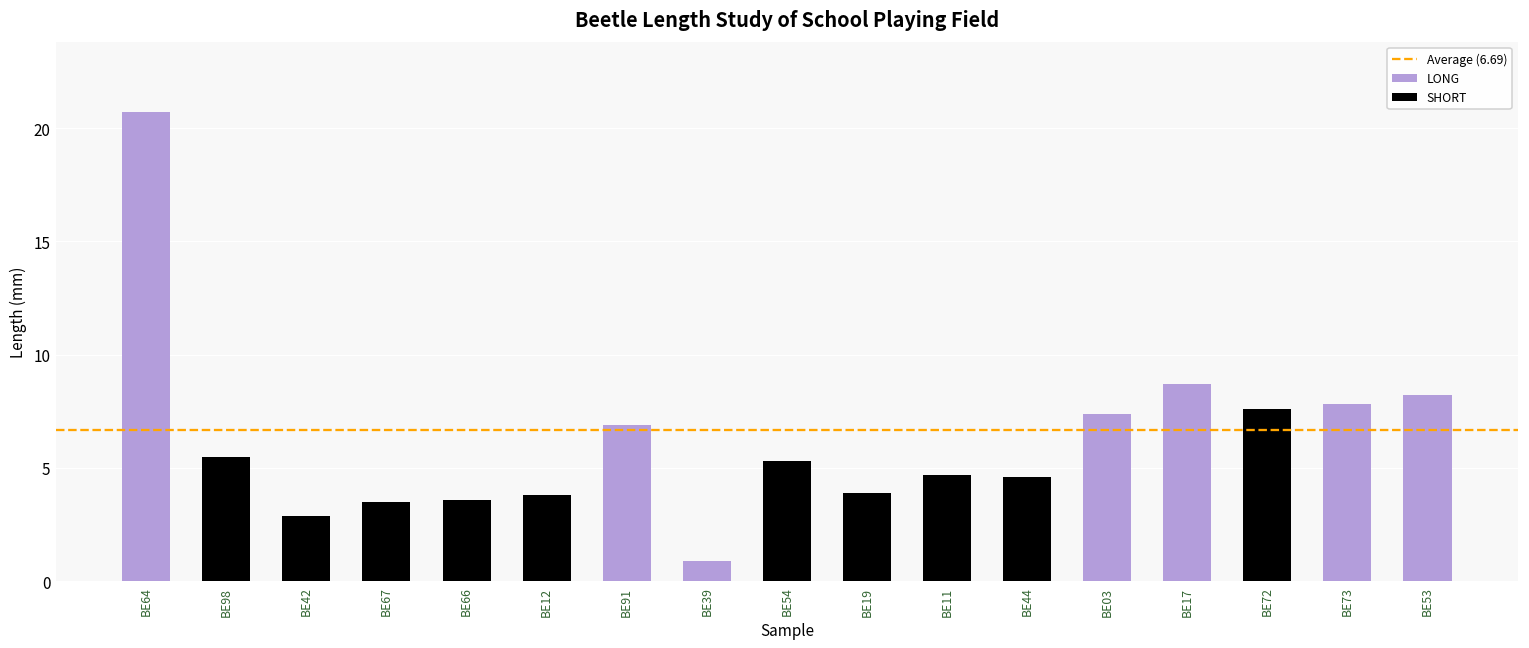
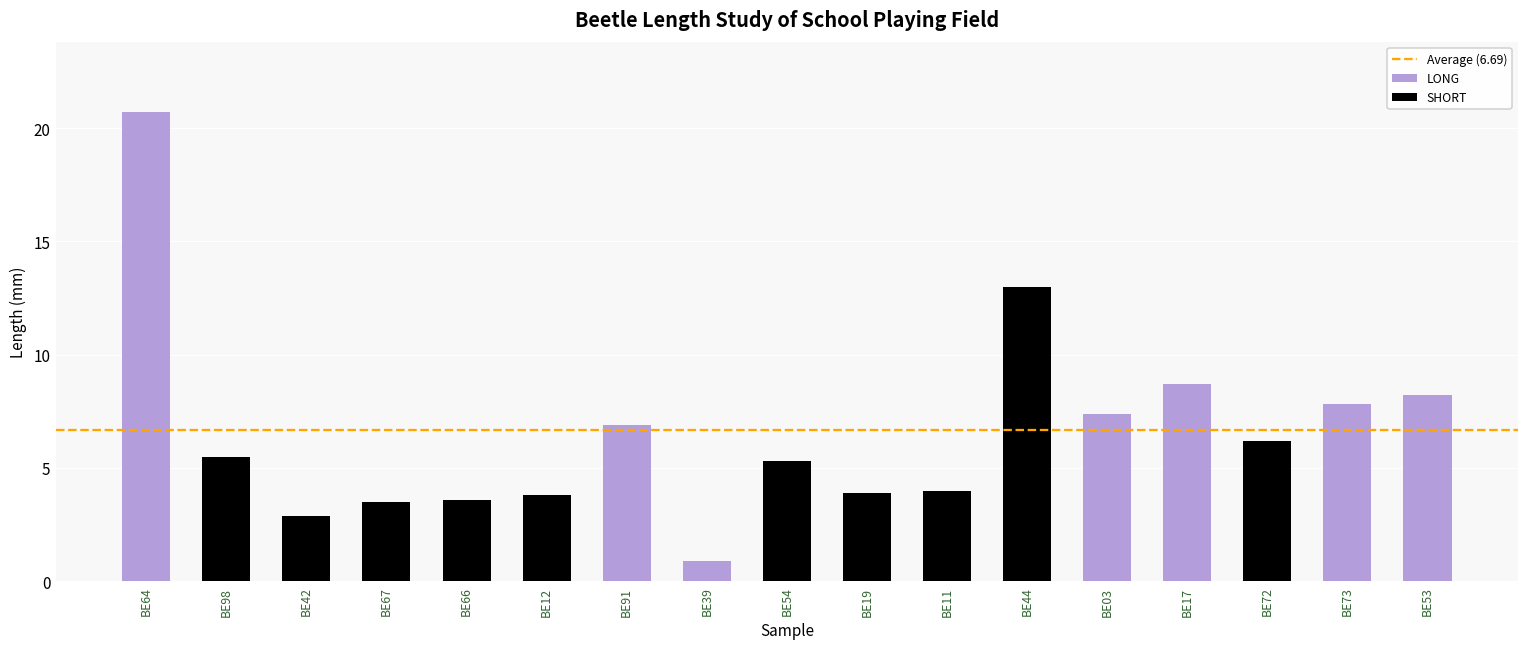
  {
    "BE64": 20.7,
    "BE98": 5.5,
    "BE42": 2.9,
    "BE67": 3.5,
    "BE66": 3.6,
    "BE12": 3.8,
    "BE91": 6.9,
    "BE39": 0.9,
    "BE54": 5.3,
    "BE19": 3.9,
-   "BE11": 4.7,
-   "BE44": 4.6,
+   "BE11": 4.0,
+   "BE44": 13.0,
    "BE03": 7.4,
    "BE17": 8.7,
-   "BE72": 7.6,
+   "BE72": 6.2,
    "BE73": 7.8,
    "BE53": 8.2
  }
